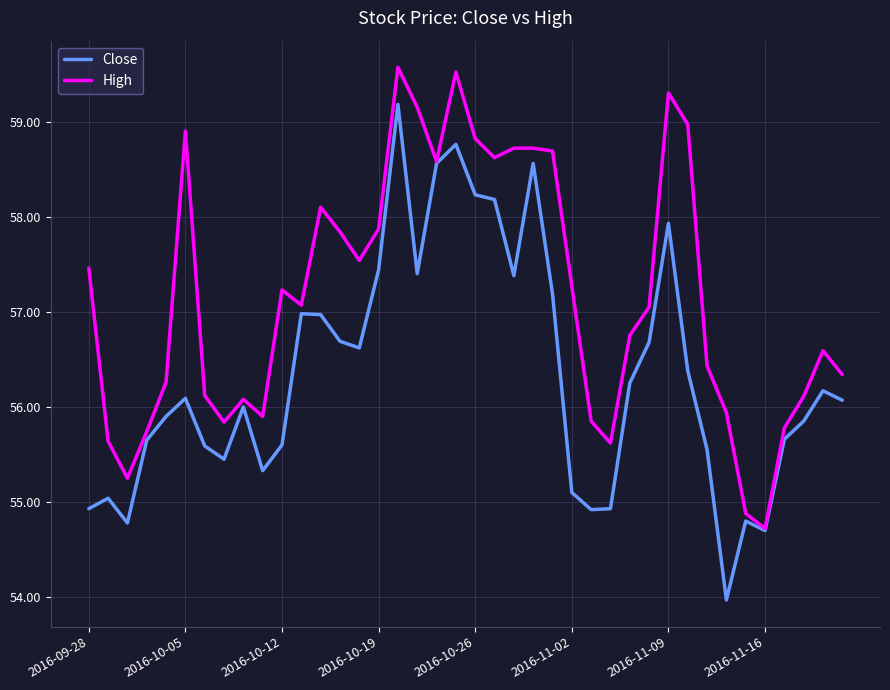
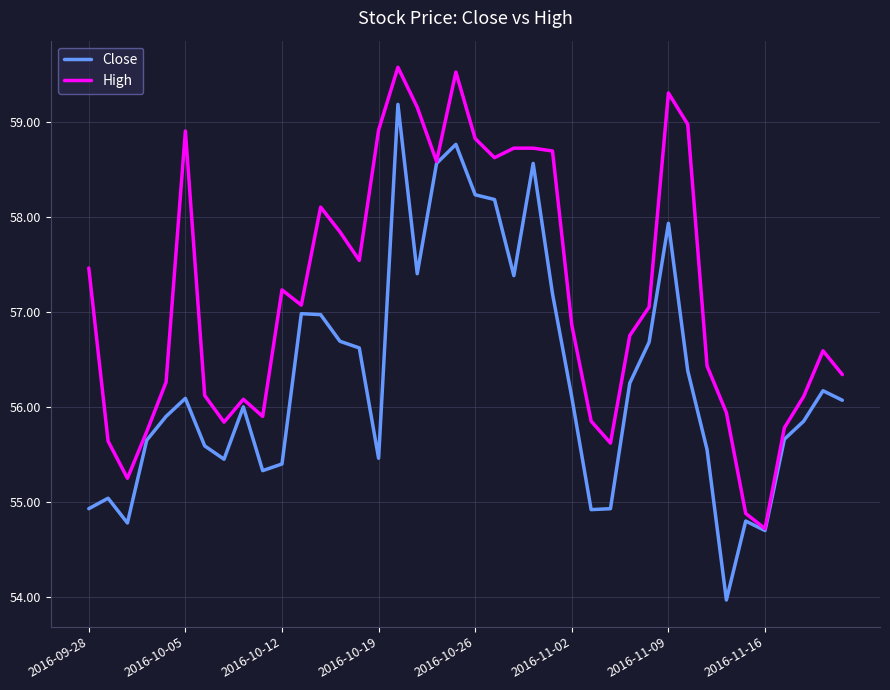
  {
    "Close": {
      "2016-09-28": 54.9,
      "2016-10-05": 56.1,
-     "2016-10-12": 55.6,
-     "2016-10-19": 57.4,
+     "2016-10-12": 55.4,
+     "2016-10-19": 55.5,
      "2016-10-26": 58.2,
-     "2016-11-02": 55.1,
+     "2016-11-02": 56.1,
      "2016-11-09": 57.9
    },
    "High": {
      "2016-09-28": 57.5,
      "2016-10-05": 58.9,
      "2016-10-12": 57.2,
-     "2016-10-19": 57.9,
+     "2016-10-19": 58.9,
      "2016-10-26": 58.8,
-     "2016-11-02": 57.3,
+     "2016-11-02": 56.9,
      "2016-11-09": 59.3
    }
  }
